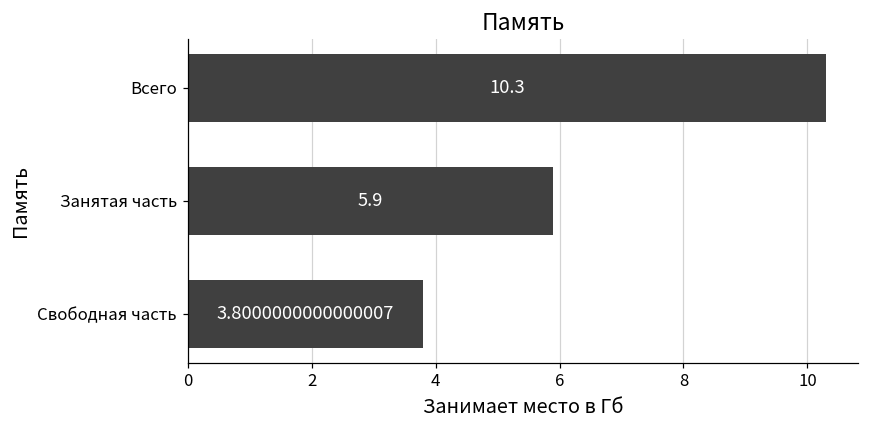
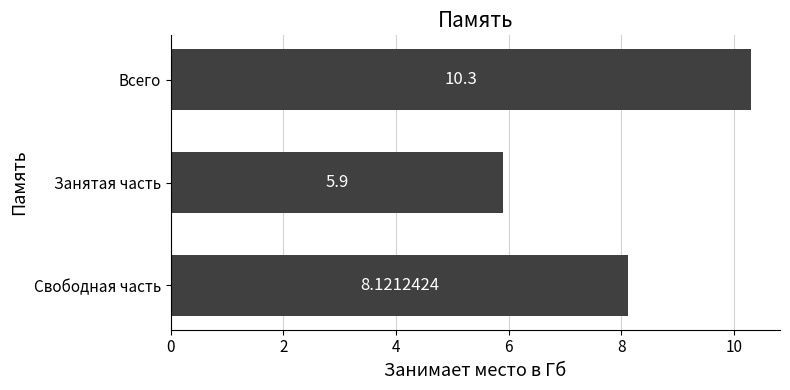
  {
    "Всего": 10.3,
    "Занятая часть": 5.9,
-   "Свободная часть": 3.8000000000000007
+   "Свободная часть": 8.1212424
  }
